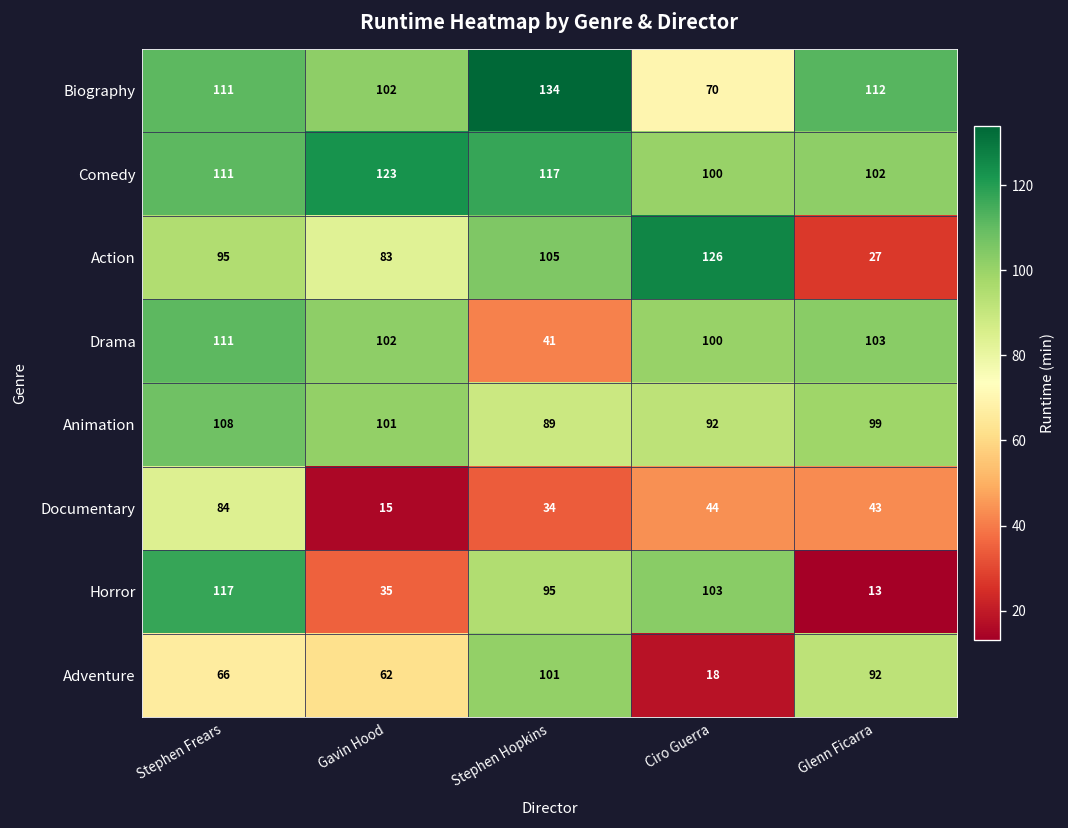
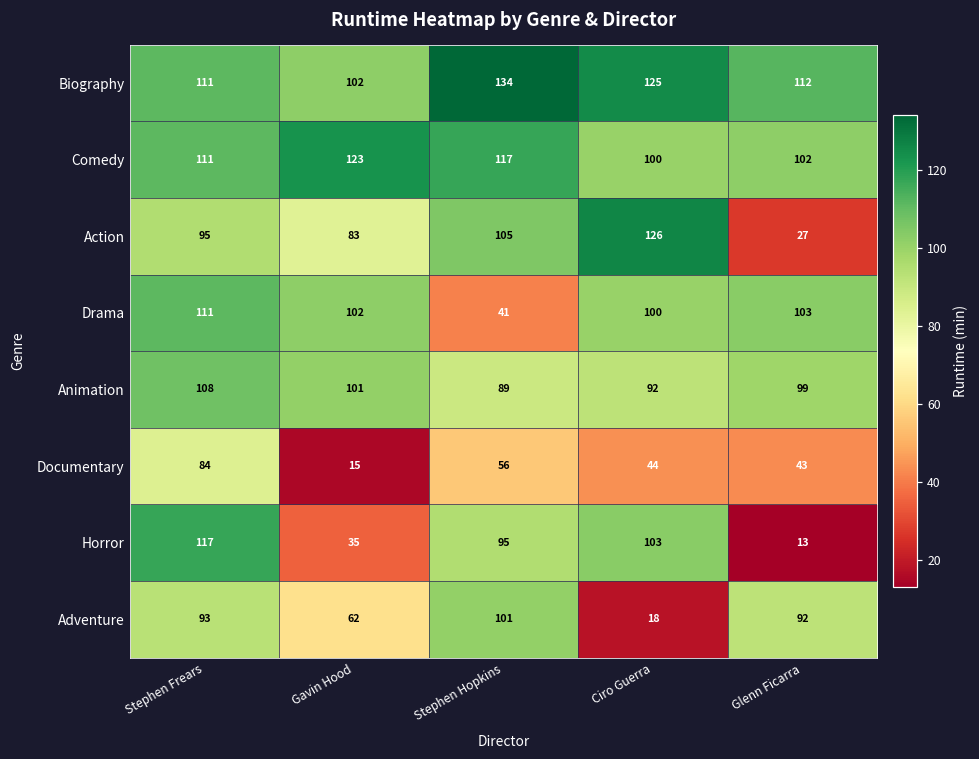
  {
    "Biography": {
      "Stephen Frears": 111,
      "Gavin Hood": 102,
      "Stephen Hopkins": 134,
-     "Ciro Guerra": 70,
+     "Ciro Guerra": 125,
      "Glenn Ficarra": 112
    },
    "Comedy": {
      "Stephen Frears": 111,
      "Gavin Hood": 123,
      "Stephen Hopkins": 117,
      "Ciro Guerra": 100,
      "Glenn Ficarra": 102
    },
    "Action": {
      "Stephen Frears": 95,
      "Gavin Hood": 83,
      "Stephen Hopkins": 105,
      "Ciro Guerra": 126,
      "Glenn Ficarra": 27
    },
    "Drama": {
      "Stephen Frears": 111,
      "Gavin Hood": 102,
      "Stephen Hopkins": 41,
      "Ciro Guerra": 100,
      "Glenn Ficarra": 103
    },
    "Animation": {
      "Stephen Frears": 108,
      "Gavin Hood": 101,
      "Stephen Hopkins": 89,
      "Ciro Guerra": 92,
      "Glenn Ficarra": 99
    },
    "Documentary": {
      "Stephen Frears": 84,
      "Gavin Hood": 15,
-     "Stephen Hopkins": 34,
+     "Stephen Hopkins": 56,
      "Ciro Guerra": 44,
      "Glenn Ficarra": 43
    },
    "Horror": {
      "Stephen Frears": 117,
      "Gavin Hood": 35,
      "Stephen Hopkins": 95,
      "Ciro Guerra": 103,
      "Glenn Ficarra": 13
    },
    "Adventure": {
-     "Stephen Frears": 66,
+     "Stephen Frears": 93,
      "Gavin Hood": 62,
      "Stephen Hopkins": 101,
      "Ciro Guerra": 18,
      "Glenn Ficarra": 92
    }
  }
